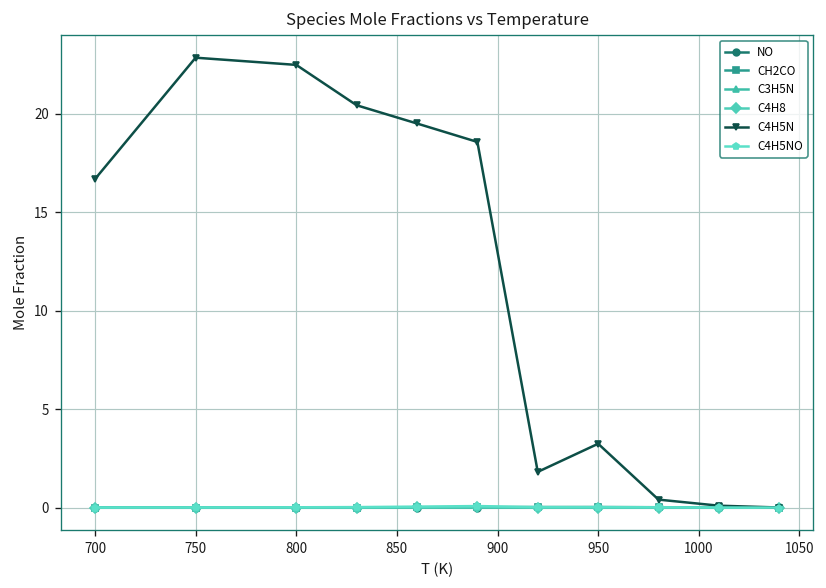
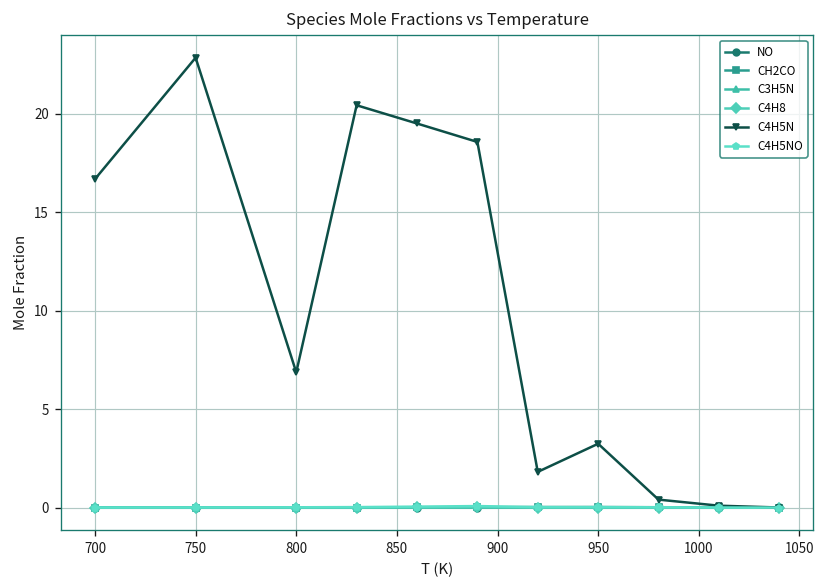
  {
    "C4H5N": {
      "700": 16.7,
      "750": 22.8,
-     "800": 22.5,
+     "800": 6.9,
      "950": 3.2
    }
  }
